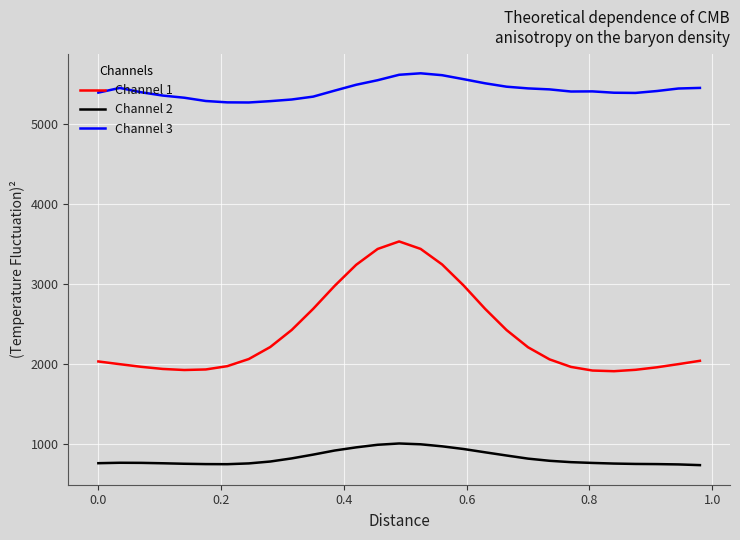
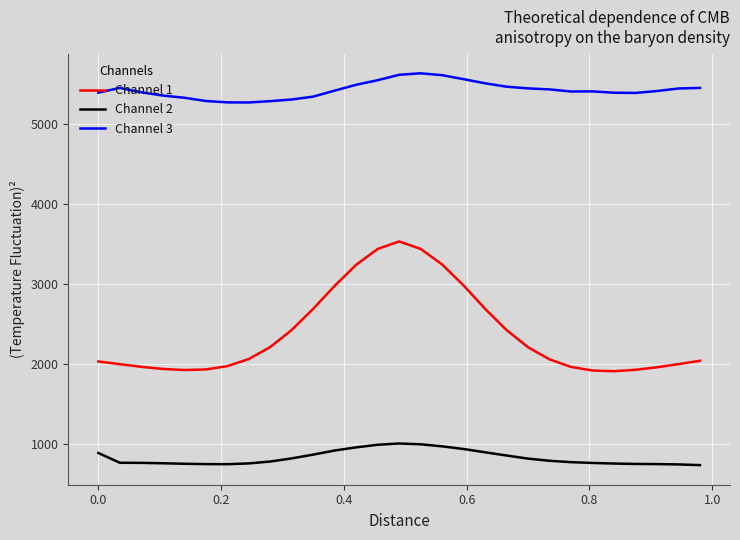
  {
    "Channel 1": {
      "0.0": 2000
    },
    "Channel 2": {
-     "0.0": 800
+     "0.0": 900
    },
    "Channel 3": {
      "0.0": 5400
    }
  }
